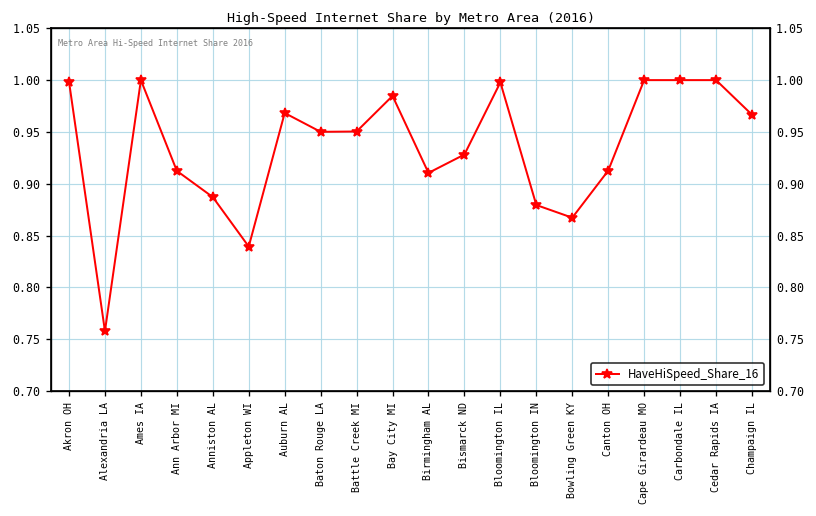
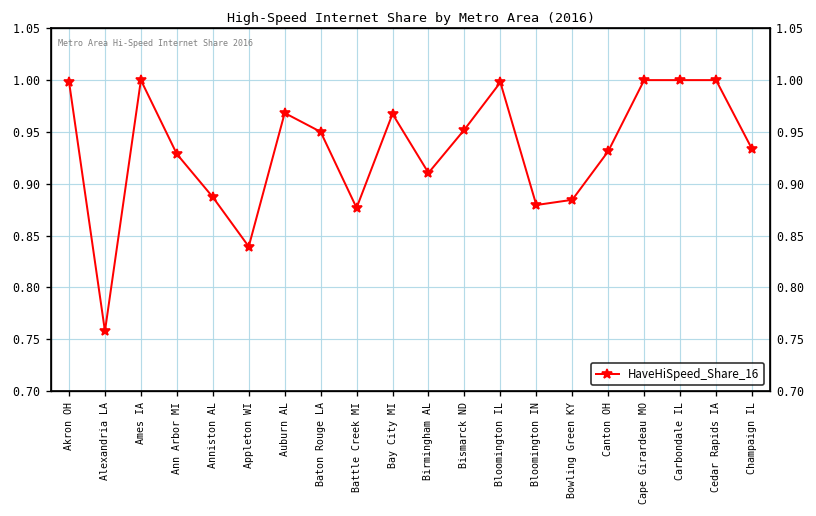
  {
    "Akron OH": 1.00,
    "Alexandria LA": 0.76,
    "Ames IA": 1.00,
-   "Ann Arbor MI": 0.91,
+   "Ann Arbor MI": 0.93,
    "Anniston AL": 0.89,
    "Appleton WI": 0.84,
    "Auburn AL": 0.97,
    "Baton Rouge LA": 0.95,
-   "Battle Creek MI": 0.95,
-   "Bay City MI": 0.98,
+   "Battle Creek MI": 0.88,
+   "Bay City MI": 0.97,
    "Birmingham AL": 0.91,
-   "Bismarck ND": 0.93,
+   "Bismarck ND": 0.95,
    "Bloomington IL": 1.00,
    "Bloomington IN": 0.88,
-   "Bowling Green KY": 0.87,
-   "Canton OH": 0.91,
+   "Bowling Green KY": 0.88,
+   "Canton OH": 0.93,
    "Cape Girardeau MO": 1.00,
    "Carbondale IL": 1.00,
    "Cedar Rapids IA": 1.00,
-   "Champaign IL": 0.97
+   "Champaign IL": 0.93
  }
